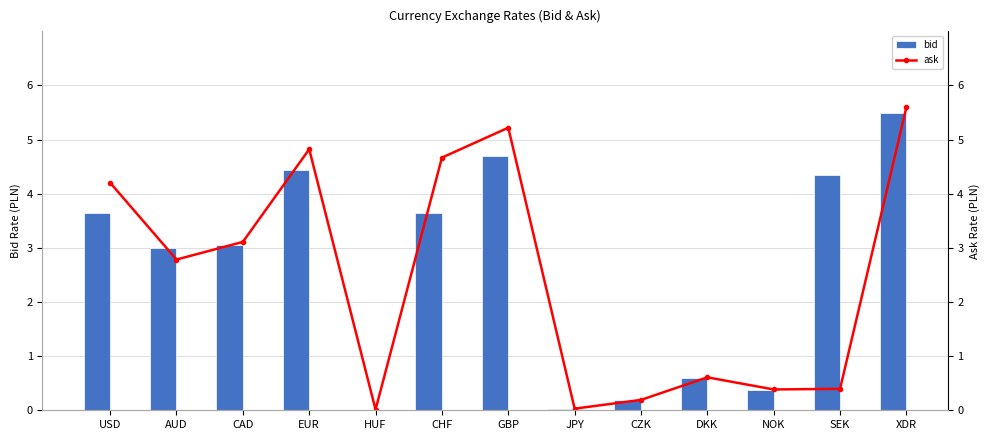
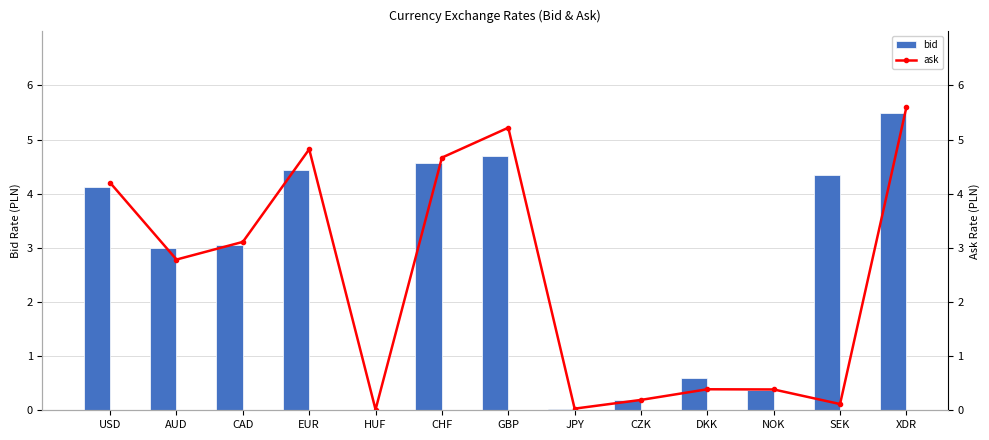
  {
    "bid": {
-     "USD": 3.6,
+     "USD": 4.1,
      "AUD": 3.0,
      "CAD": 3.0,
      "EUR": 4.4,
-     "CHF": 3.6,
+     "CHF": 4.6,
      "GBP": 4.7,
      "CZK": 0.2,
      "DKK": 0.6,
      "NOK": 0.4,
      "SEK": 4.3,
      "XDR": 5.5
    },
    "ask": {
      "USD": 4.2,
      "AUD": 2.8,
      "CAD": 3.1,
      "EUR": 4.8,
      "HUF": 0.0,
      "CHF": 4.7,
      "GBP": 5.2,
      "JPY": 0.0,
      "CZK": 0.2,
-     "DKK": 0.6,
+     "DKK": 0.4,
      "NOK": 0.4,
-     "SEK": 0.4,
+     "SEK": 0.1,
      "XDR": 5.6
    }
  }
